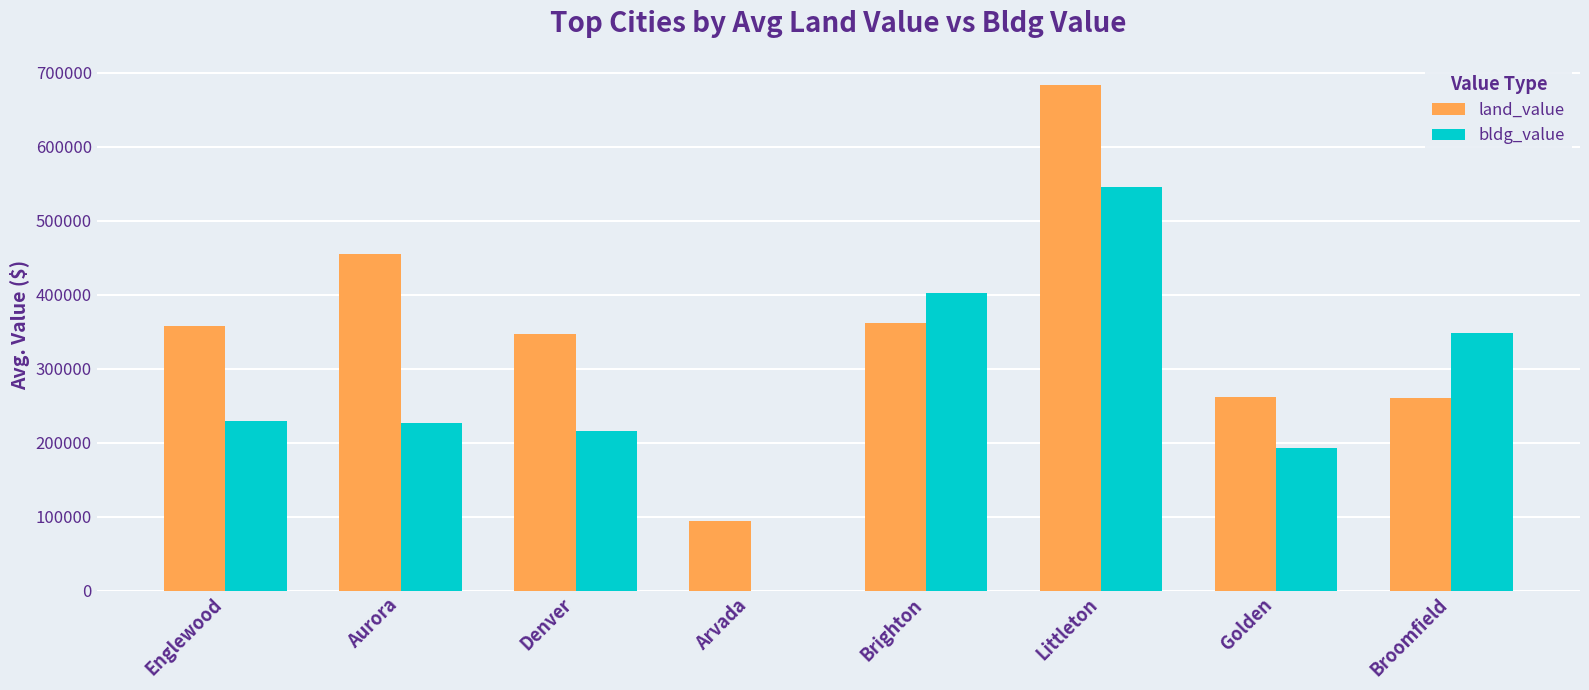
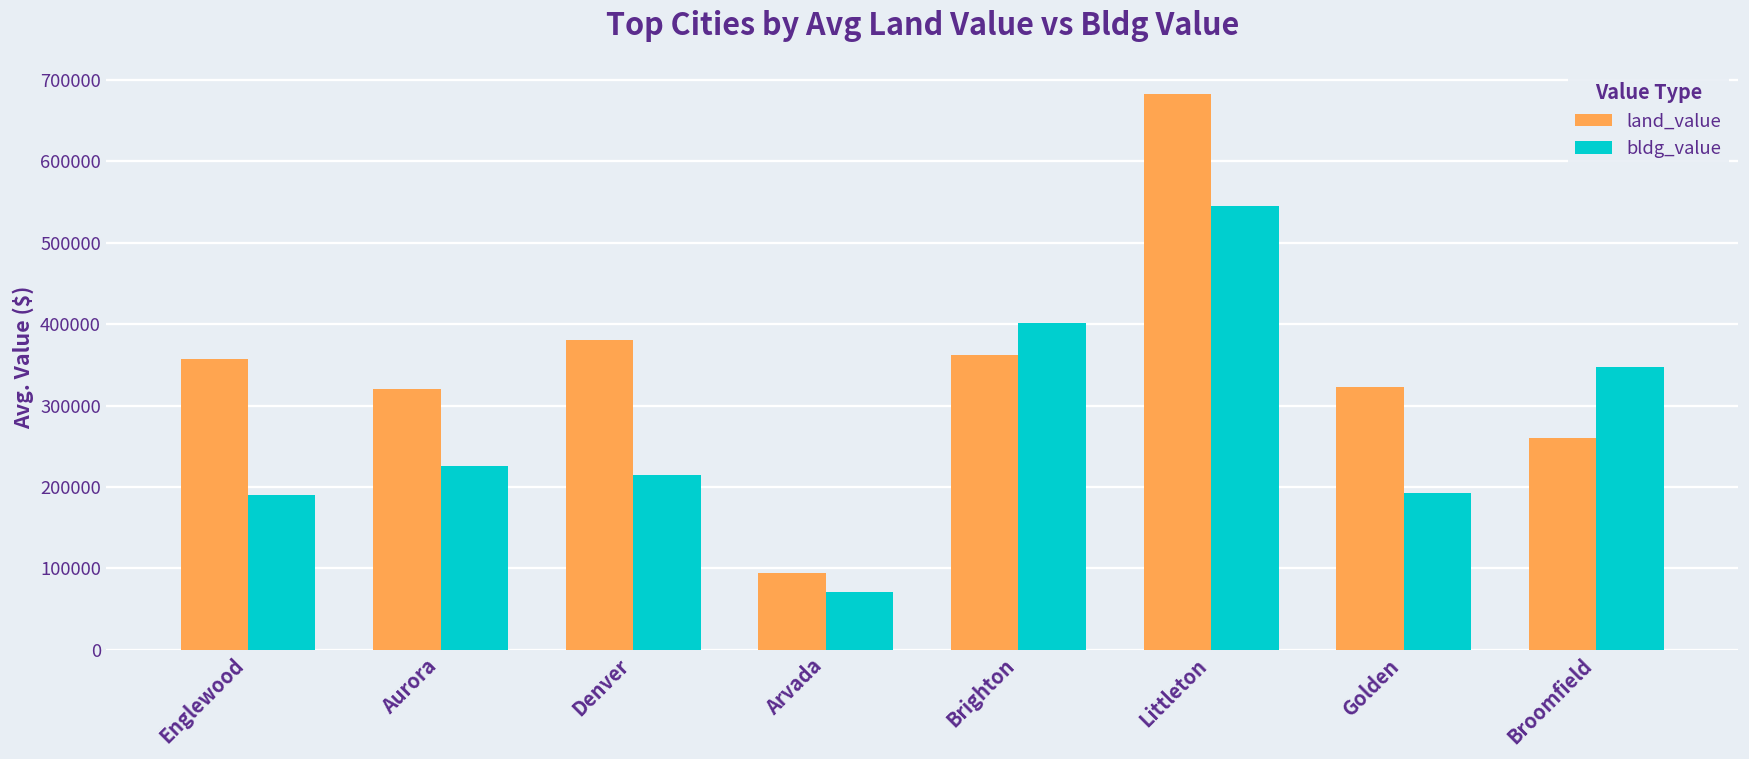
  {
    "land_value": {
      "Englewood": 360000,
-     "Aurora": 460000,
-     "Denver": 350000,
+     "Aurora": 320000,
+     "Denver": 380000,
      "Arvada": 90000,
      "Brighton": 360000,
      "Littleton": 680000,
-     "Golden": 260000,
+     "Golden": 320000,
      "Broomfield": 260000
    },
    "bldg_value": {
-     "Englewood": 230000,
+     "Englewood": 190000,
      "Aurora": 230000,
      "Denver": 220000,
-     "Arvada": 0,
+     "Arvada": 70000,
      "Brighton": 400000,
      "Littleton": 550000,
      "Golden": 190000,
      "Broomfield": 350000
    }
  }
